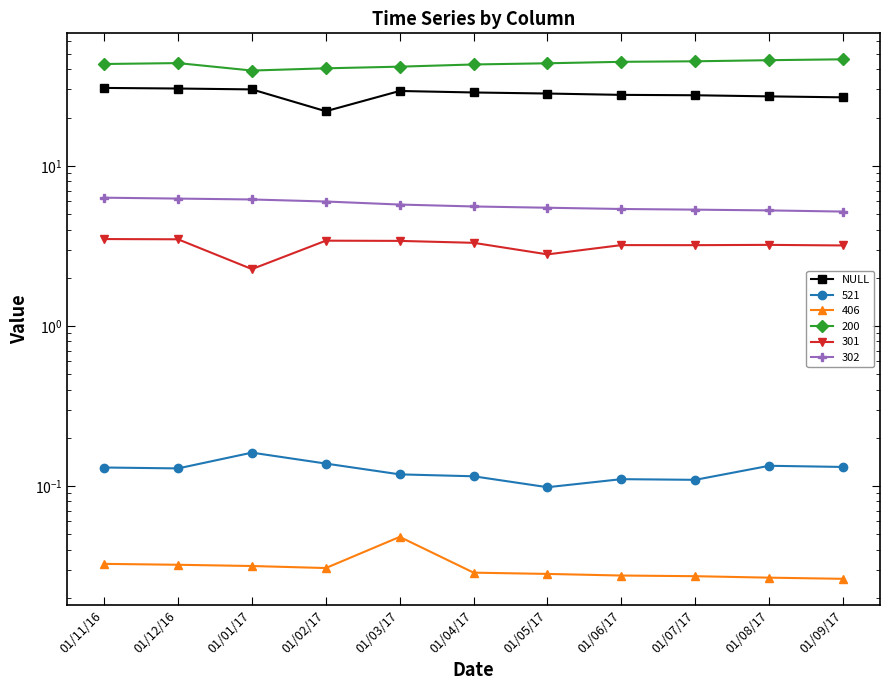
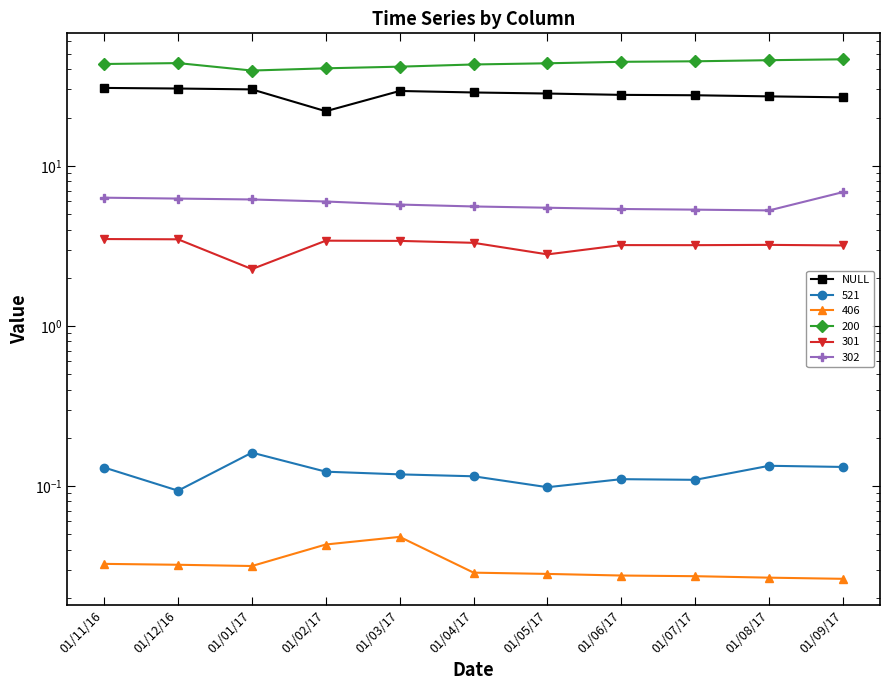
  {
    "NULL": {
      "01/11/16": 31,
      "01/12/16": 30,
      "01/01/17": 30,
      "01/02/17": 22,
      "01/03/17": 29,
      "01/04/17": 29,
      "01/05/17": 28,
      "01/06/17": 28,
      "01/07/17": 28,
      "01/08/17": 27,
      "01/09/17": 27
    },
    "521": {
      "01/11/16": 0.13,
-     "01/12/16": 0.13,
+     "01/12/16": 0.09,
      "01/01/17": 0.16,
-     "01/02/17": 0.14,
+     "01/02/17": 0.12,
      "01/03/17": 0.12,
      "01/04/17": 0.11,
      "01/05/17": 0.10,
      "01/06/17": 0.11,
      "01/07/17": 0.11,
      "01/08/17": 0.13,
      "01/09/17": 0.13
    },
    "406": {
      "01/11/16": 0.033,
      "01/12/16": 0.032,
      "01/01/17": 0.032,
-     "01/02/17": 0.031,
+     "01/02/17": 0.043,
      "01/03/17": 0.048,
      "01/04/17": 0.029,
      "01/05/17": 0.028,
      "01/06/17": 0.028,
      "01/07/17": 0.027,
      "01/08/17": 0.027,
      "01/09/17": 0.026
    },
    "200": {
      "01/11/16": 43,
      "01/12/16": 44,
      "01/01/17": 39,
      "01/02/17": 41,
      "01/03/17": 42,
      "01/04/17": 43,
      "01/05/17": 44,
      "01/06/17": 45,
      "01/07/17": 45,
      "01/08/17": 46,
      "01/09/17": 46
    },
    "301": {
      "01/11/16": 3.5,
      "01/12/16": 3.5,
      "01/01/17": 2.3,
      "01/02/17": 3.4,
      "01/03/17": 3.4,
      "01/04/17": 3.3,
      "01/05/17": 2.8,
      "01/06/17": 3.2,
      "01/07/17": 3.2,
      "01/08/17": 3.2,
      "01/09/17": 3.2
    },
    "302": {
      "01/11/16": 6.3,
      "01/12/16": 6.2,
      "01/01/17": 6.2,
      "01/02/17": 6.0,
      "01/03/17": 5.7,
      "01/04/17": 5.6,
      "01/05/17": 5.5,
      "01/06/17": 5.4,
      "01/07/17": 5.3,
      "01/08/17": 5.3,
-     "01/09/17": 5.2
+     "01/09/17": 6.9
    }
  }
